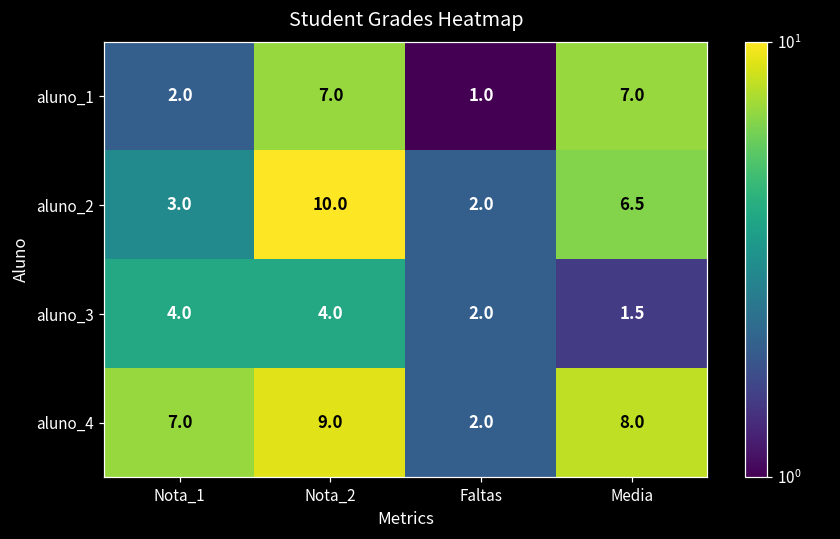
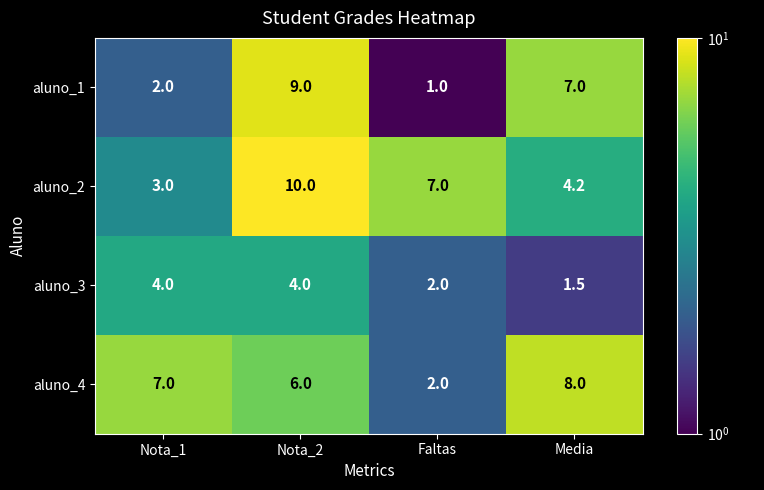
  {
    "aluno_1": {
      "Nota_1": 2.0,
-     "Nota_2": 7.0,
+     "Nota_2": 9.0,
      "Faltas": 1.0,
      "Media": 7.0
    },
    "aluno_2": {
      "Nota_1": 3.0,
      "Nota_2": 10.0,
-     "Faltas": 2.0,
-     "Media": 6.5
+     "Faltas": 7.0,
+     "Media": 4.2
    },
    "aluno_3": {
      "Nota_1": 4.0,
      "Nota_2": 4.0,
      "Faltas": 2.0,
      "Media": 1.5
    },
    "aluno_4": {
      "Nota_1": 7.0,
-     "Nota_2": 9.0,
+     "Nota_2": 6.0,
      "Faltas": 2.0,
      "Media": 8.0
    }
  }
